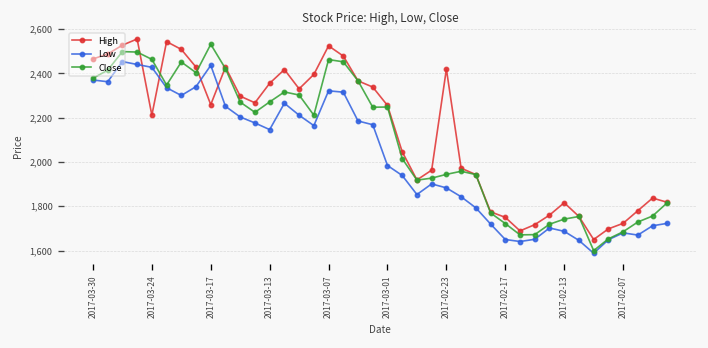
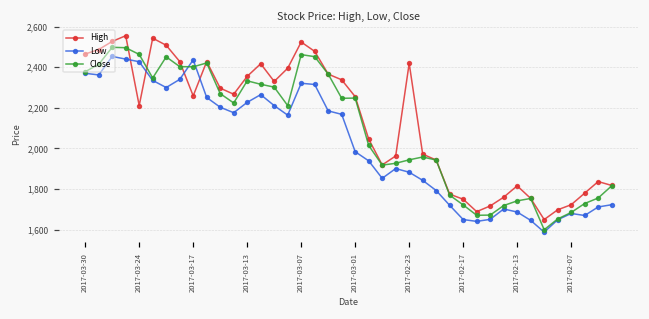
  {
    "High": {
      "2017-03-24": "2,210",
      "2017-03-17": "2,260",
      "2017-03-13": "2,360",
      "2017-03-07": "2,520",
      "2017-02-23": "2,420",
      "2017-02-17": "1,750",
      "2017-02-13": "1,820",
      "2017-02-07": "1,720"
    },
    "Low": {
      "2017-03-24": "2,430",
      "2017-03-17": "2,440",
-     "2017-03-13": "2,150",
+     "2017-03-13": "2,230",
      "2017-03-07": "2,320",
      "2017-03-01": "1,980",
      "2017-02-23": "1,880",
      "2017-02-17": "1,650",
      "2017-02-13": "1,690"
    },
    "Close": {
      "2017-03-24": "2,460",
-     "2017-03-17": "2,530",
-     "2017-03-13": "2,270",
+     "2017-03-17": "2,400",
+     "2017-03-13": "2,330",
      "2017-03-07": "2,460",
      "2017-02-23": "1,940",
      "2017-02-17": "1,720",
      "2017-02-13": "1,740"
    }
  }
